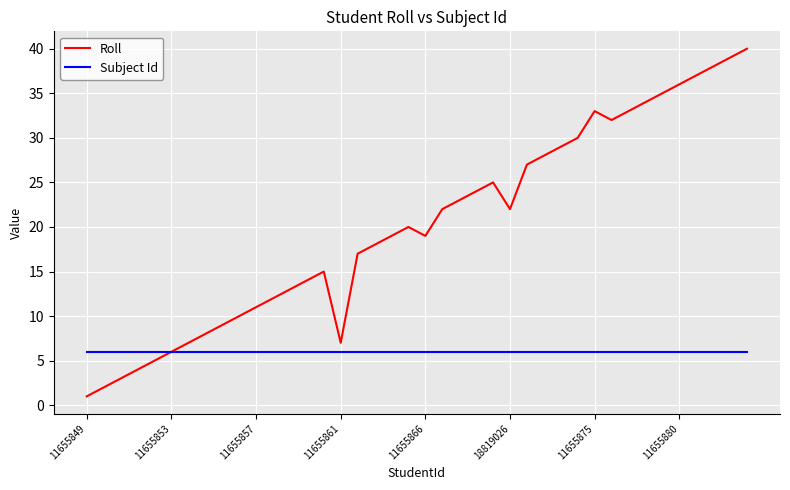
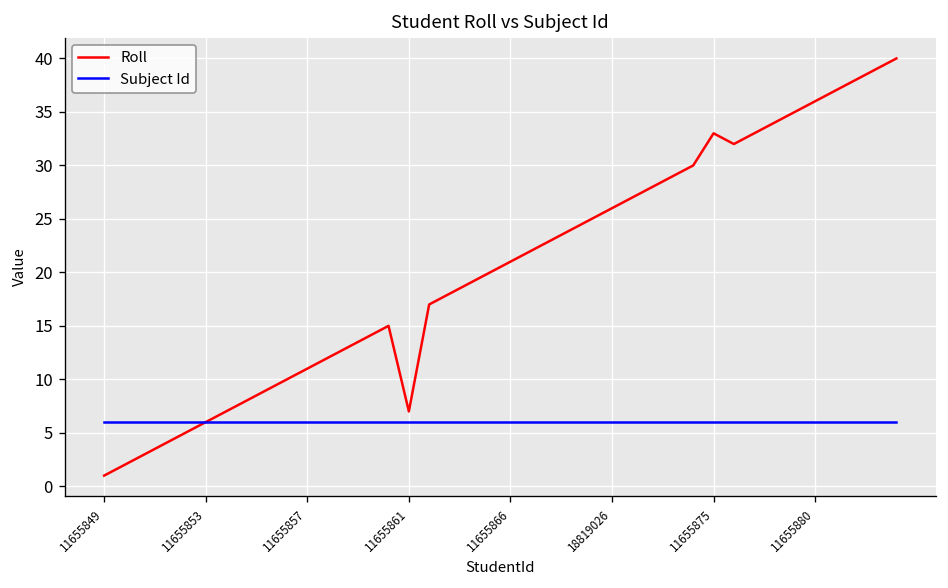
  {
    "Roll": {
      "11655849": 1,
      "11655857": 11,
      "11655861": 7,
-     "11655866": 19,
-     "18819026": 22,
+     "11655866": 21,
+     "18819026": 26,
      "11655875": 33,
      "11655880": 36
    },
    "Subject Id": {
      "11655849": 6,
      "11655857": 6,
      "11655861": 6,
      "11655866": 6,
      "18819026": 6,
      "11655875": 6,
      "11655880": 6
    }
  }
